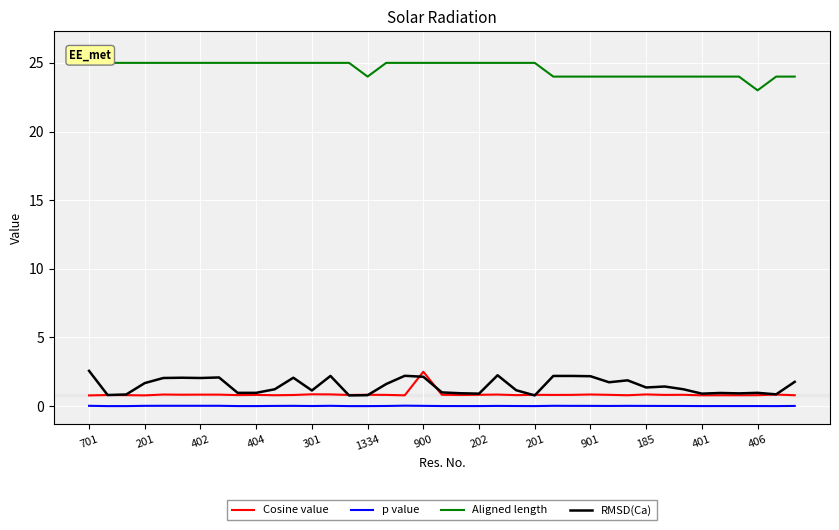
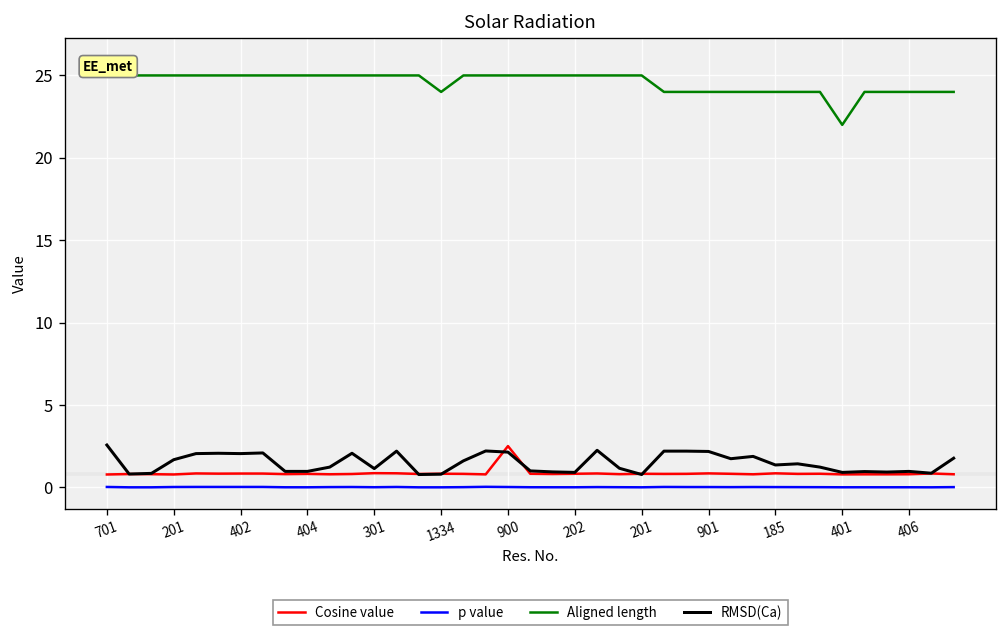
  {
    "Cosine value": {
      "701": 0.8,
      "402": 1,
      "301": 1,
      "900": 2.5,
      "901": 1,
      "185": 1
    },
    "p value": {
      "701": 0,
      "402": 0,
      "404": 0,
      "301": 0,
      "1334": 0,
      "900": 0,
      "202": 0,
      "901": 0,
      "185": 0,
      "401": 0,
      "406": 0
    },
    "Aligned length": {
      "402": 25,
      "404": 25,
      "301": 25,
      "1334": 24,
      "900": 25,
      "202": 25,
      "901": 24,
      "185": 24,
-     "401": 24,
-     "406": 23
+     "401": 22,
+     "406": 24
    },
    "RMSD(Ca)": {
      "701": 2.6,
      "402": 2,
      "301": 1,
      "900": 2,
      "901": 2,
      "185": 1.4
    }
  }
